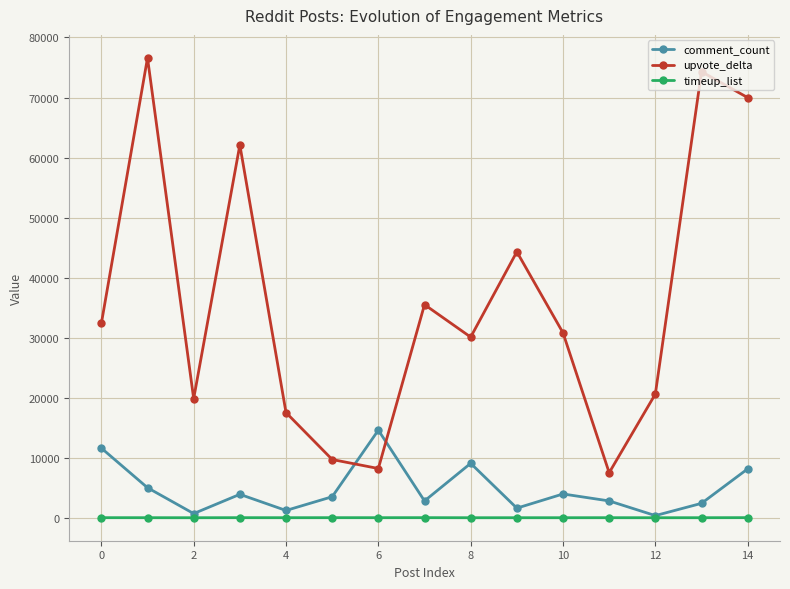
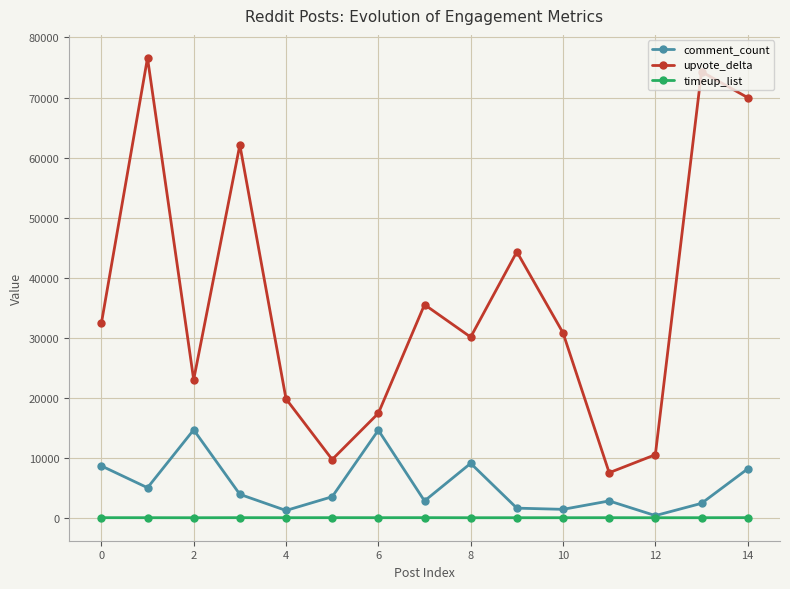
  {
    "comment_count": {
-     "0": 12000,
-     "2": 1000,
+     "0": 9000,
+     "2": 15000,
      "4": 1000,
      "6": 15000,
      "8": 9000,
-     "10": 4000,
+     "10": 1000,
      "14": 8000
    },
    "upvote_delta": {
      "0": 32000,
-     "2": 20000,
-     "4": 18000,
-     "6": 8000,
+     "2": 23000,
+     "4": 20000,
+     "6": 17000,
      "8": 30000,
      "10": 31000,
-     "12": 21000,
+     "12": 11000,
      "14": 70000
    },
    "timeup_list": {
      "0": 0,
      "2": 0,
      "4": 0,
      "6": 0,
      "8": 0,
      "10": 0,
      "14": 0
    }
  }
